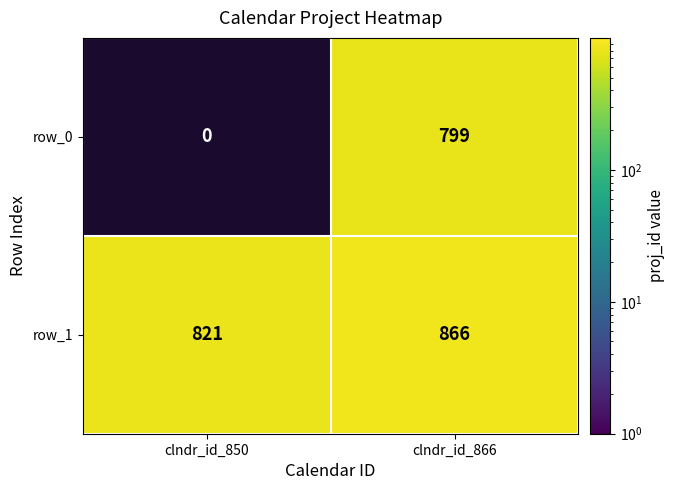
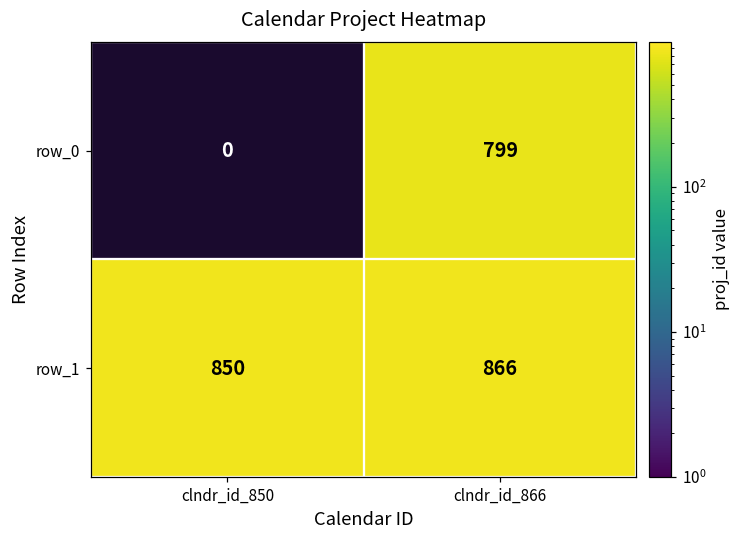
  {
    "row_0": {
      "clndr_id_866": 799
    },
    "row_1": {
-     "clndr_id_850": 821,
+     "clndr_id_850": 850,
      "clndr_id_866": 866
    }
  }
